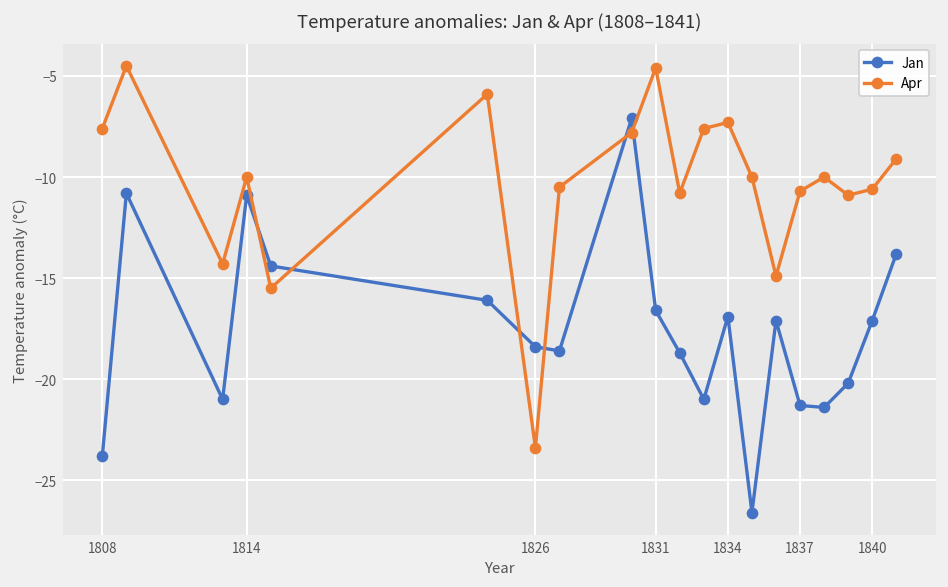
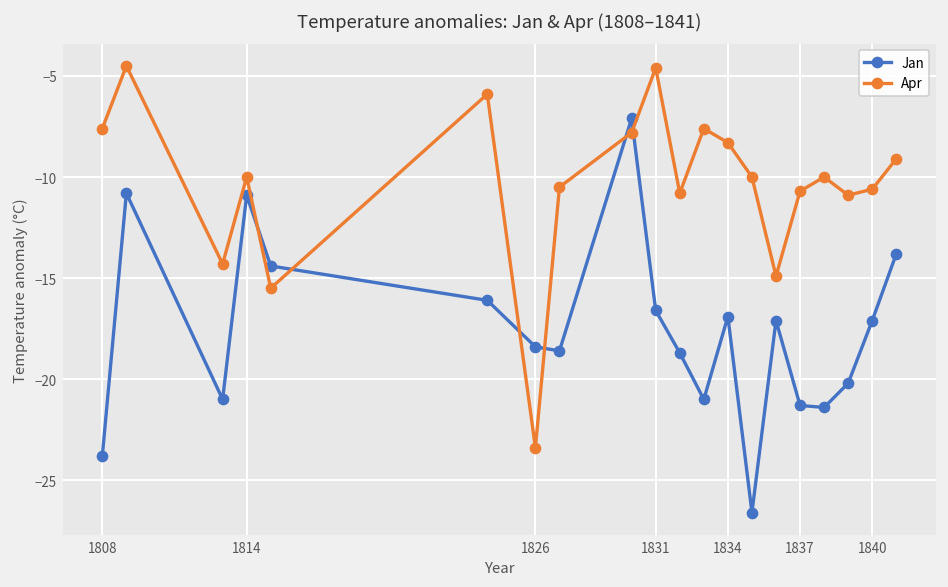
  {
    "Jan": {
      "1808": -23.8,
      "1814": -10.9,
      "1826": -18.4,
      "1831": -16.6,
      "1834": -16.9,
      "1837": -21.3,
      "1840": -17.1
    },
    "Apr": {
      "1808": -7.6,
      "1814": -10.0,
      "1826": -23.4,
      "1831": -4.6,
-     "1834": -7.3,
+     "1834": -8.3,
      "1837": -10.7,
      "1840": -10.6
    }
  }
